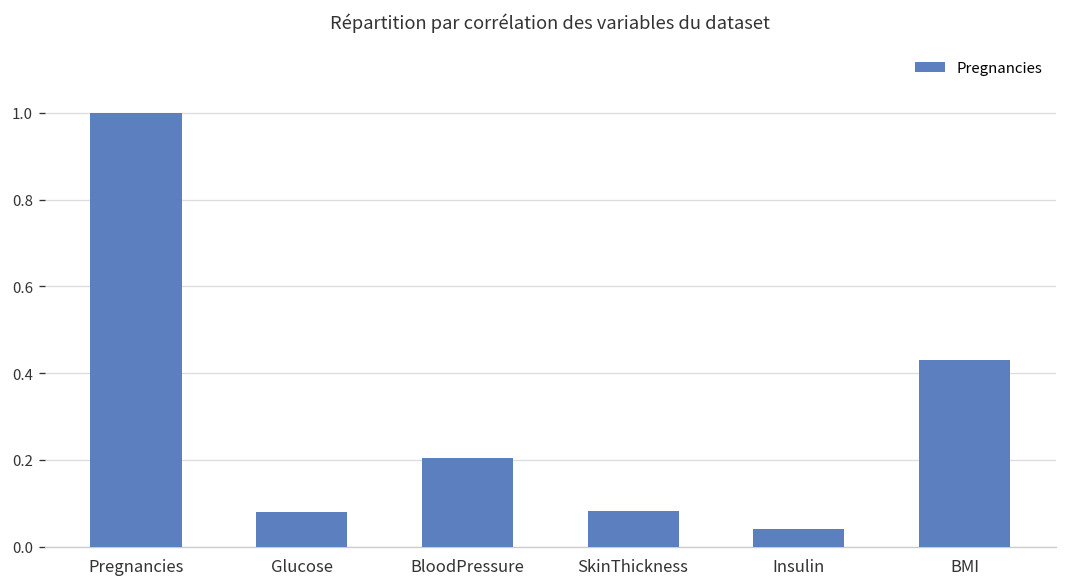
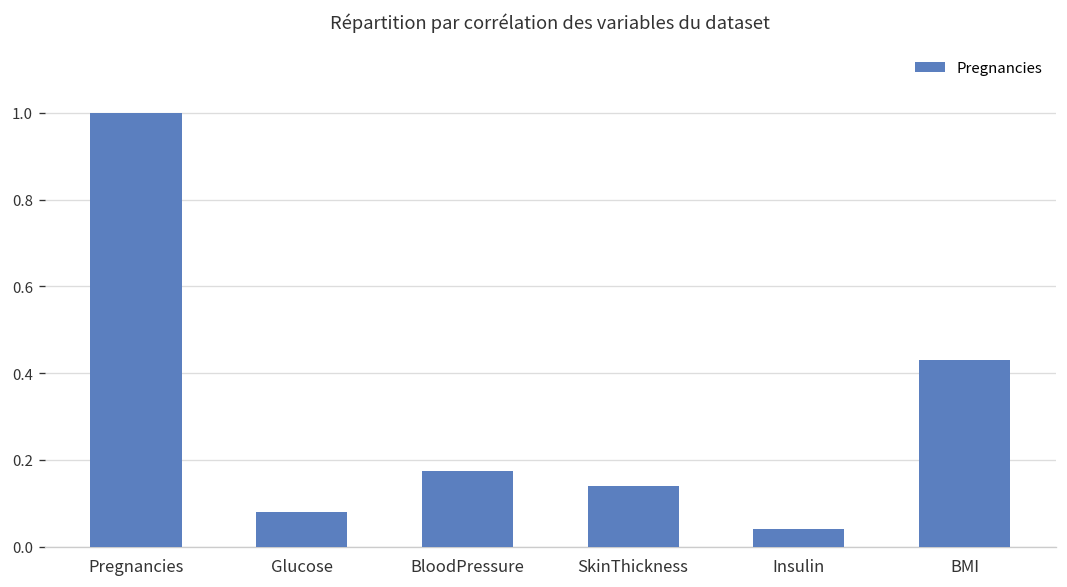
  {
    "Pregnancies": 1.00,
    "Glucose": 0.08,
-   "BloodPressure": 0.21,
-   "SkinThickness": 0.08,
+   "BloodPressure": 0.18,
+   "SkinThickness": 0.14,
    "Insulin": 0.04,
    "BMI": 0.43
  }
